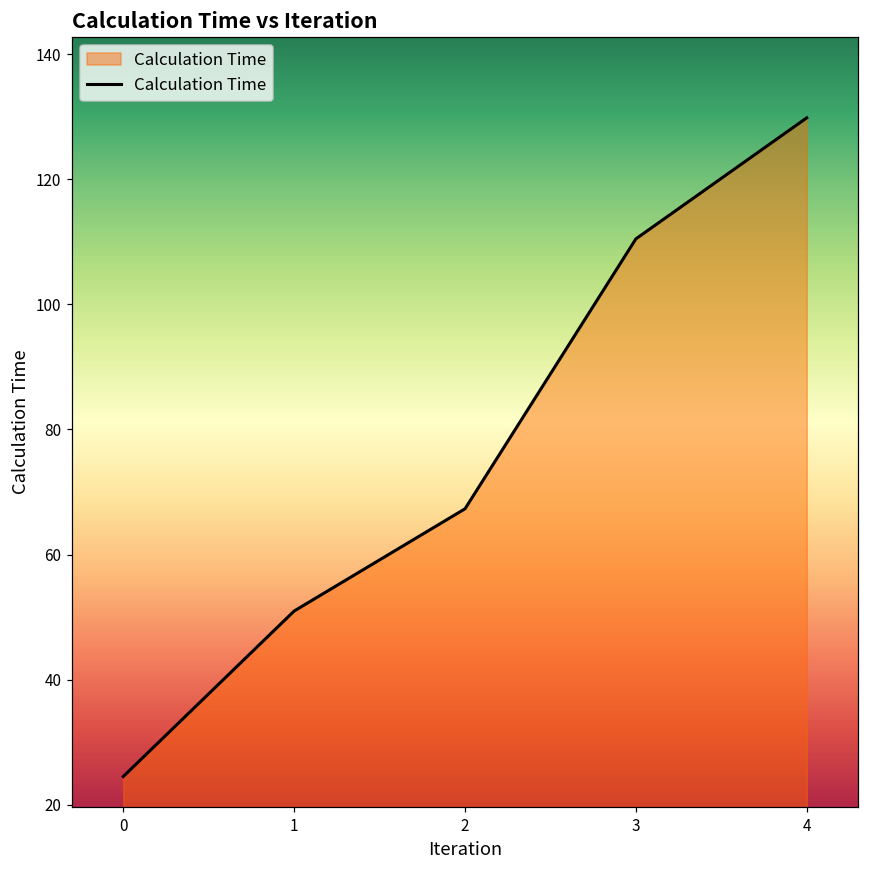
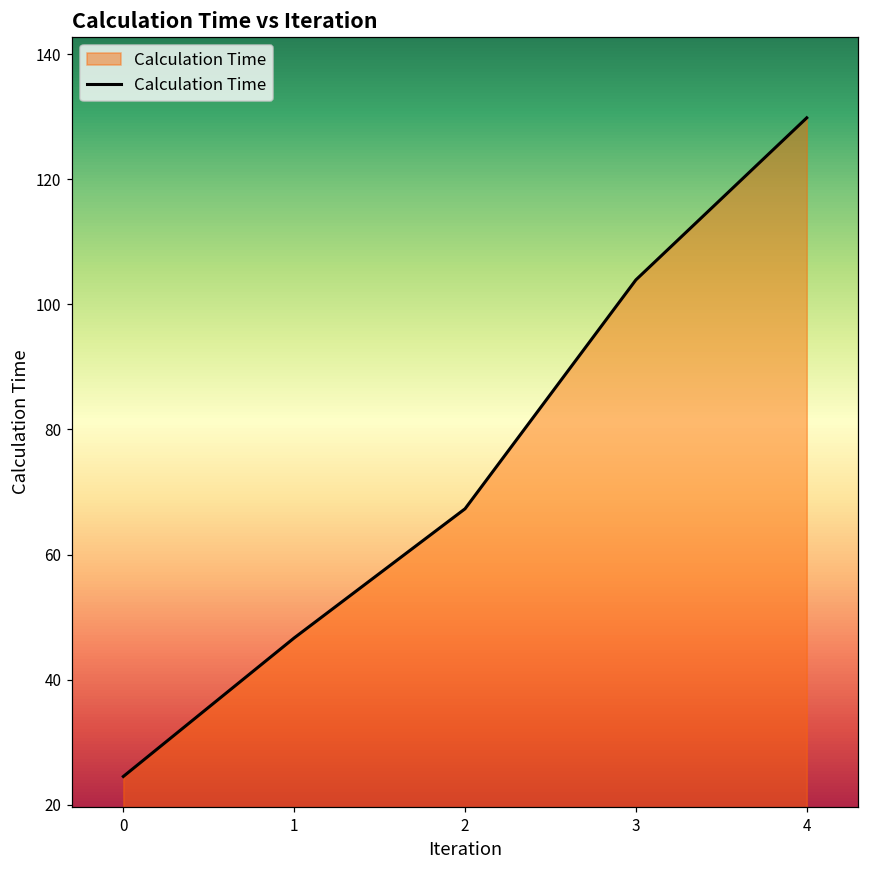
  {
    "0": 24,
-   "1": 51,
+   "1": 47,
    "2": 67,
-   "3": 110,
+   "3": 104,
    "4": 130
  }
